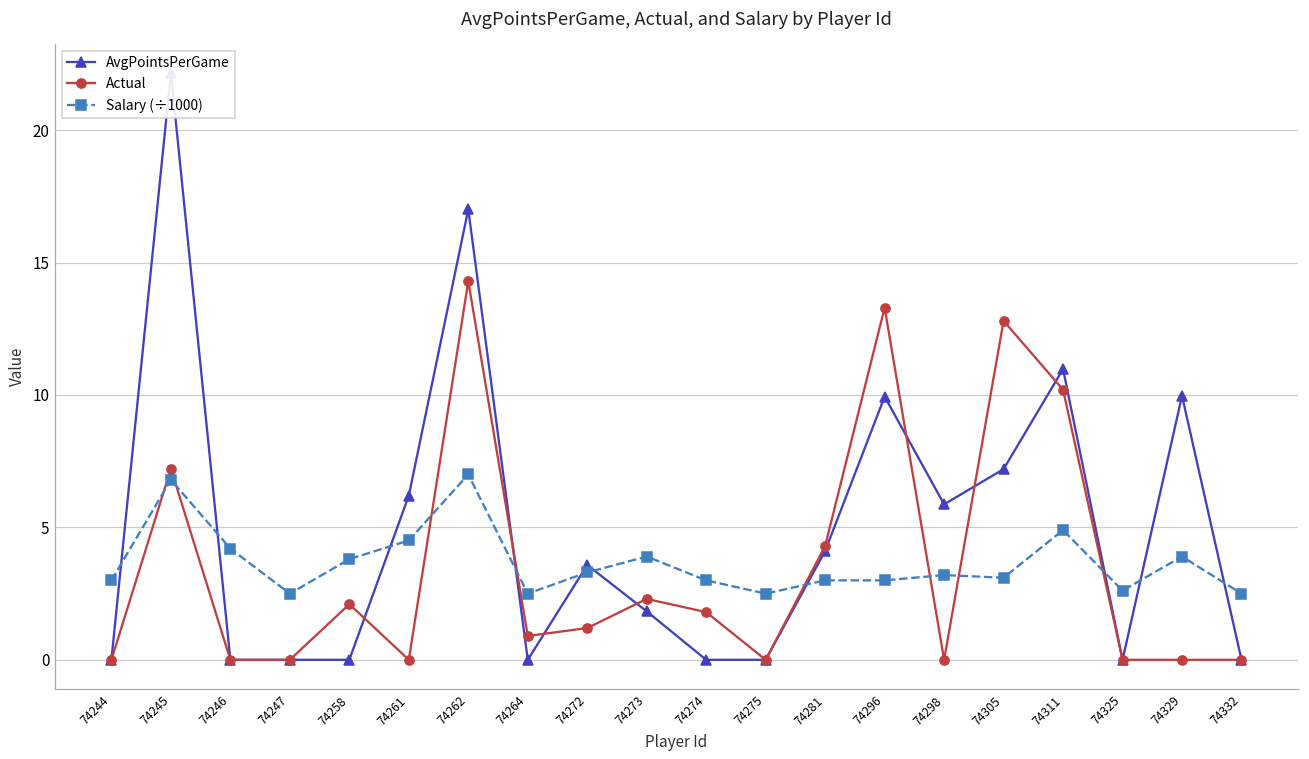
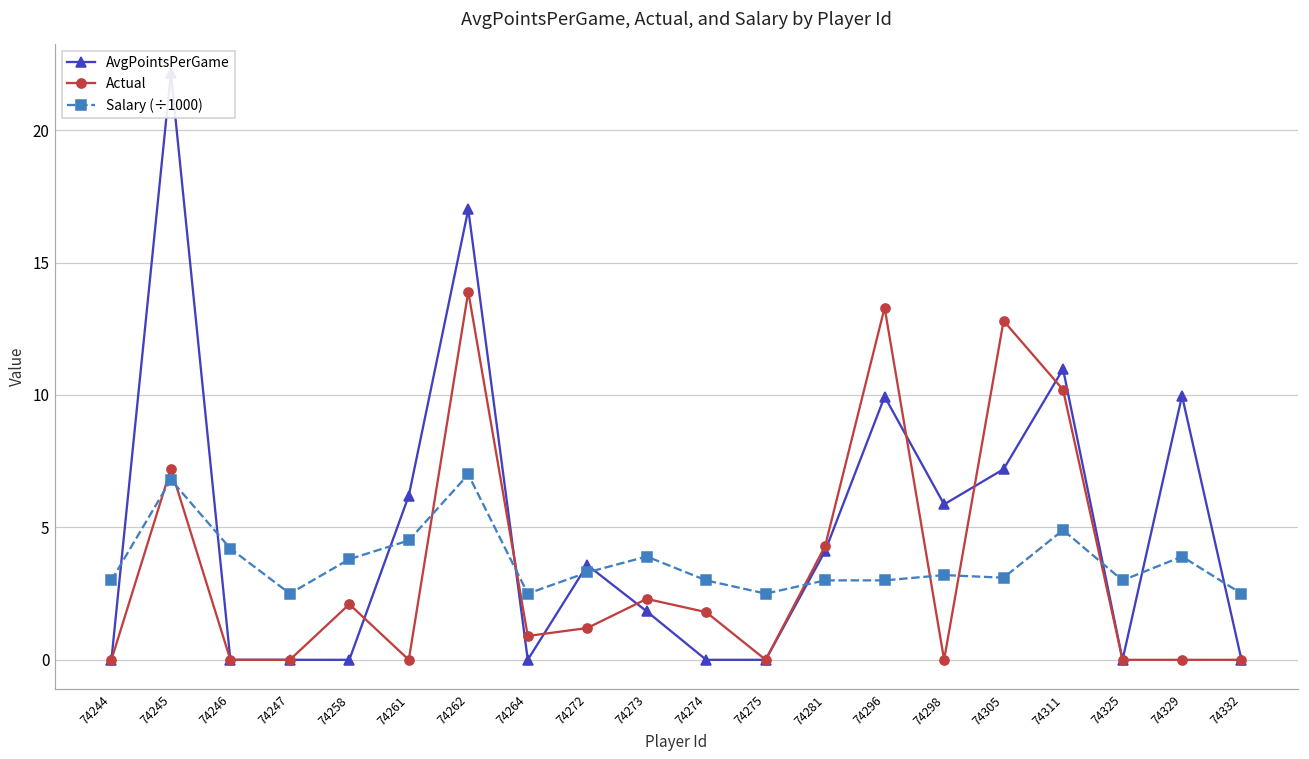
  {
    "AvgPointsPerGame": {
      "74258": 0.0,
      "74261": 6.2,
      "74262": 17.0,
      "74264": 0.0,
      "74272": 3.6,
      "74273": 1.8,
      "74274": 0.0,
      "74281": 4.1,
      "74296": 9.9,
      "74298": 5.9,
      "74305": 7.2,
      "74311": 11.0,
      "74329": 10.0
    },
    "Actual": {
      "74245": 7.2,
      "74258": 2.1,
      "74261": 0.0,
-     "74262": 14.3,
+     "74262": 13.9,
      "74264": 0.9,
      "74272": 1.2,
      "74273": 2.3,
      "74274": 1.8,
      "74281": 4.3,
      "74296": 13.3,
      "74298": 0.0,
      "74305": 12.8,
      "74311": 10.2,
      "74329": 0.0
    },
    "Salary (÷1000)": {
      "74244": 3.0,
      "74245": 6.8,
      "74246": 4.2,
      "74247": 2.5,
      "74258": 3.8,
      "74261": 4.5,
      "74262": 7.0,
      "74264": 2.5,
      "74272": 3.3,
      "74273": 3.9,
      "74274": 3.0,
      "74275": 2.5,
      "74281": 3.0,
      "74296": 3.0,
      "74298": 3.2,
      "74305": 3.1,
      "74311": 4.9,
-     "74325": 2.6,
+     "74325": 3.0,
      "74329": 3.9,
      "74332": 2.5
    }
  }
